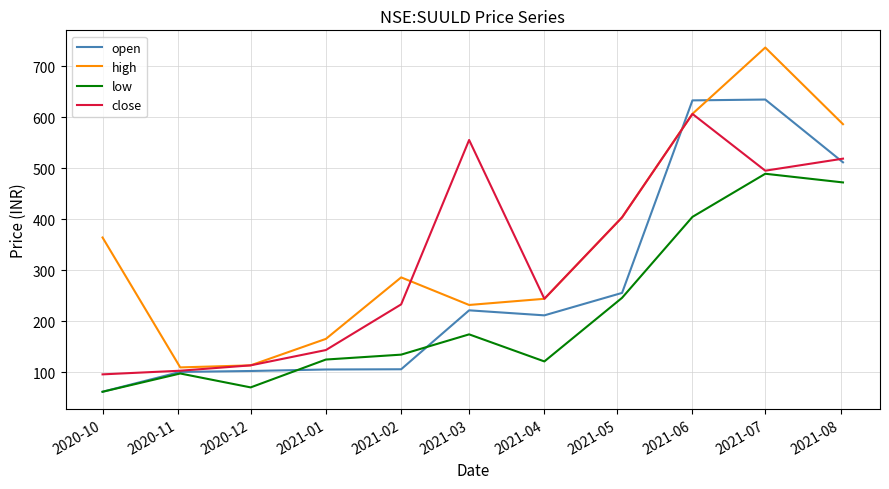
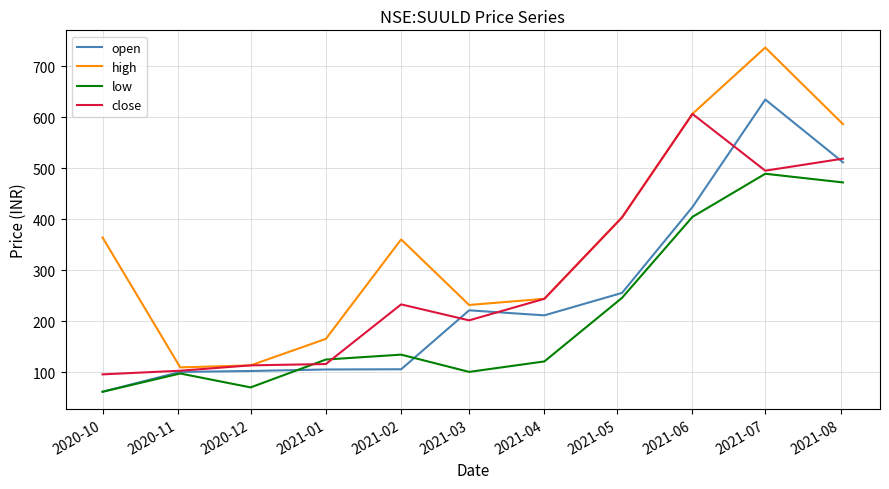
  {
    "open": {
      "2020-12": 100,
      "2021-01": 110,
      "2021-02": 110,
      "2021-03": 220,
      "2021-04": 210,
-     "2021-06": 630,
+     "2021-06": 420,
      "2021-07": 630
    },
    "high": {
      "2020-10": 360,
      "2021-01": 170,
-     "2021-02": 290,
+     "2021-02": 360,
      "2021-03": 230,
      "2021-07": 740
    },
    "low": {
      "2020-12": 70,
      "2021-01": 130,
      "2021-02": 140,
-     "2021-03": 170,
+     "2021-03": 100,
      "2021-04": 120,
      "2021-06": 410,
      "2021-07": 490
    },
    "close": {
      "2020-10": 100,
-     "2021-01": 140,
+     "2021-01": 120,
      "2021-02": 230,
-     "2021-03": 560,
+     "2021-03": 200,
      "2021-07": 500
    }
  }
